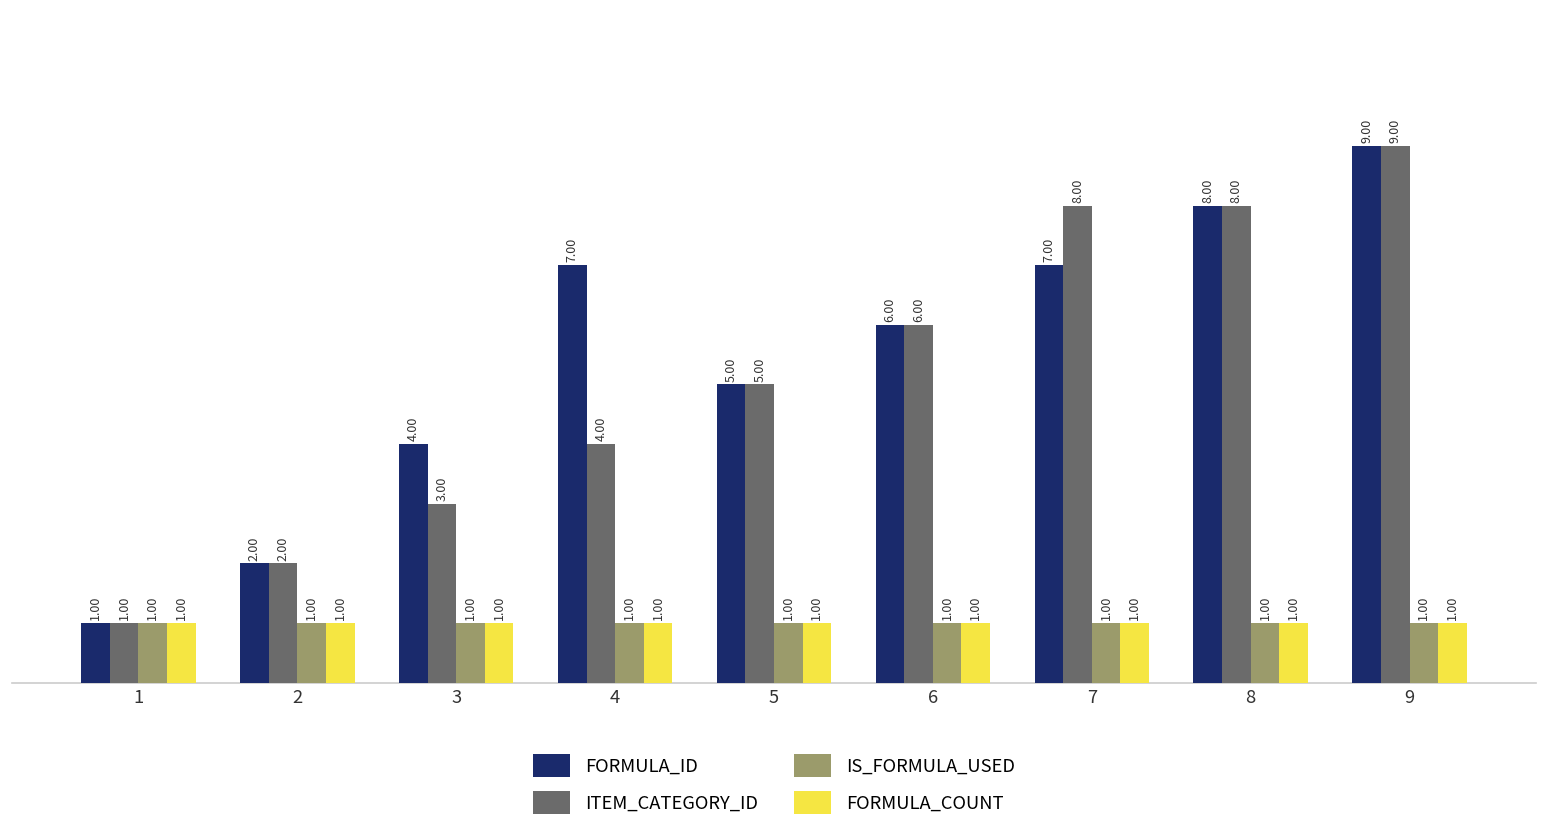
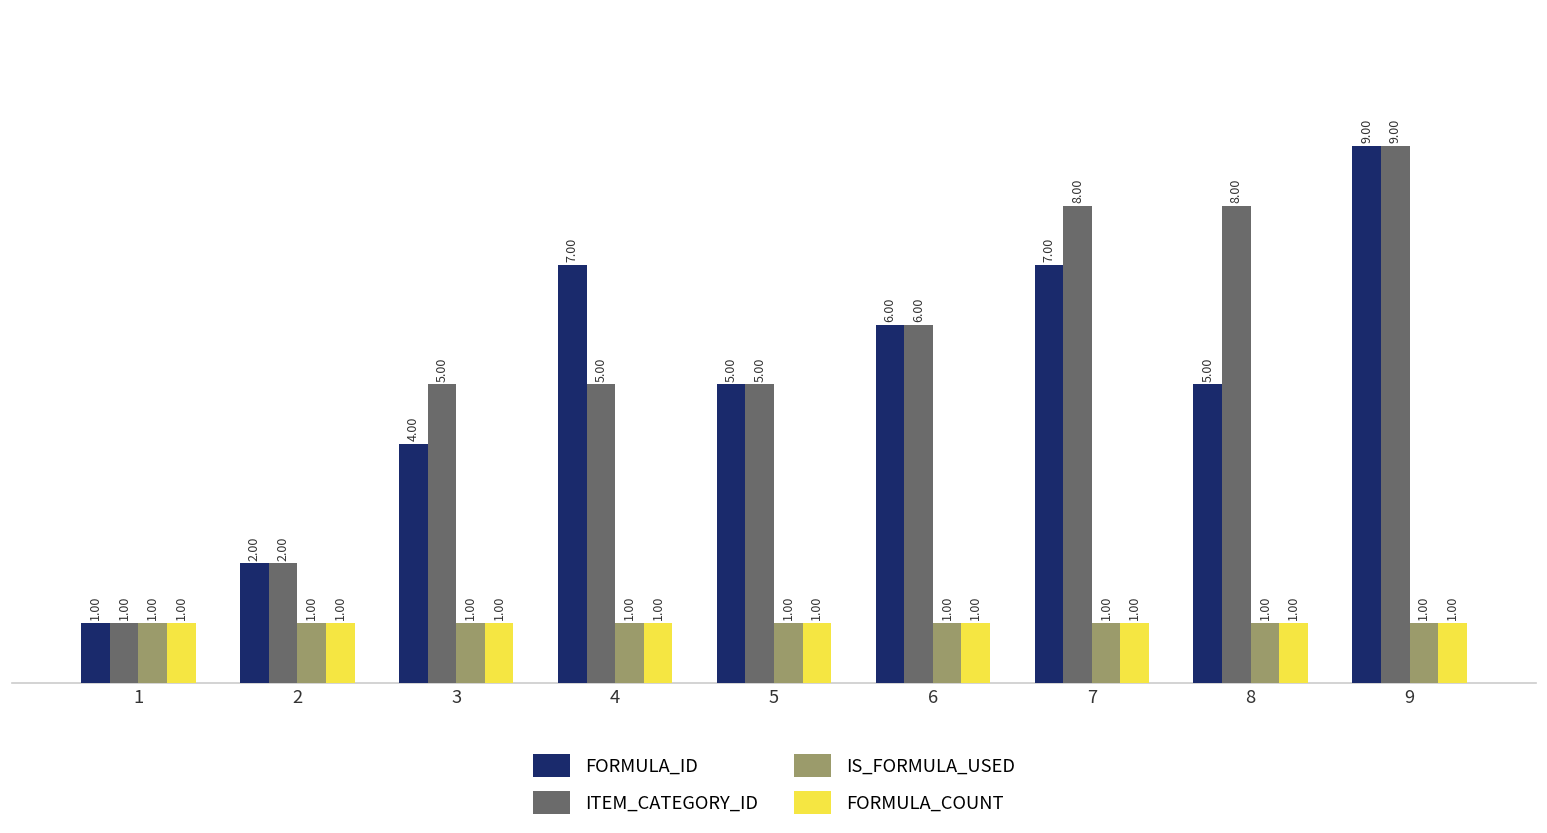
  {
    "FORMULA_ID": {
      "1": 1.00,
      "2": 2.00,
      "3": 4.00,
      "4": 7.00,
      "5": 5.00,
      "6": 6.00,
      "7": 7.00,
-     "8": 8.00,
+     "8": 5.00,
      "9": 9.00
    },
    "ITEM_CATEGORY_ID": {
      "1": 1.00,
      "2": 2.00,
-     "3": 3.00,
-     "4": 4.00,
+     "3": 5.00,
+     "4": 5.00,
      "5": 5.00,
      "6": 6.00,
      "7": 8.00,
      "8": 8.00,
      "9": 9.00
    },
    "IS_FORMULA_USED": {
      "1": 1.00,
      "2": 1.00,
      "3": 1.00,
      "4": 1.00,
      "5": 1.00,
      "6": 1.00,
      "7": 1.00,
      "8": 1.00,
      "9": 1.00
    },
    "FORMULA_COUNT": {
      "1": 1.00,
      "2": 1.00,
      "3": 1.00,
      "4": 1.00,
      "5": 1.00,
      "6": 1.00,
      "7": 1.00,
      "8": 1.00,
      "9": 1.00
    }
  }
